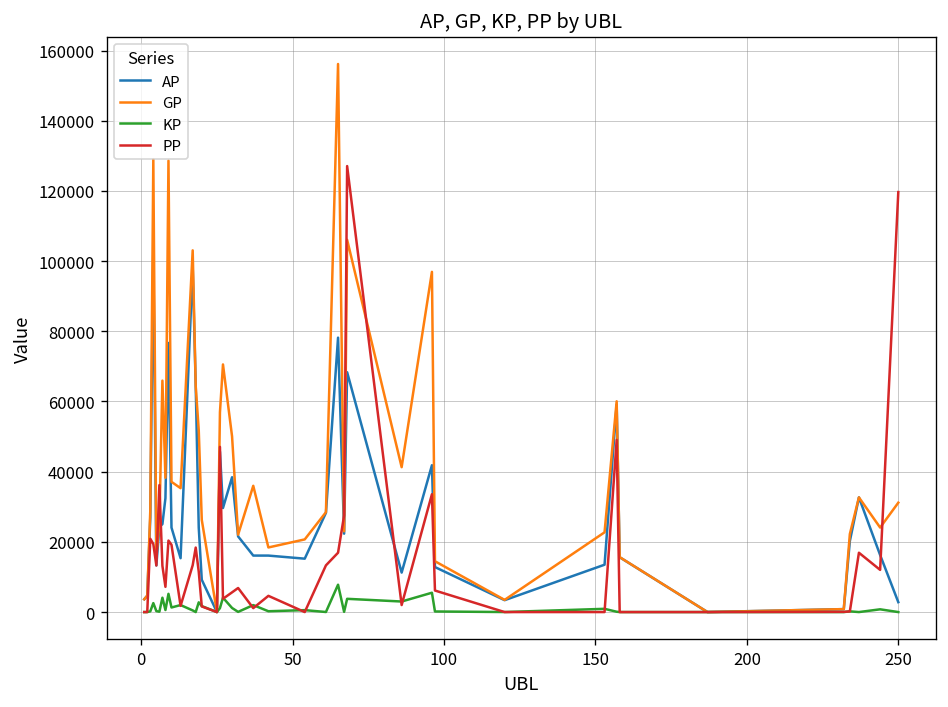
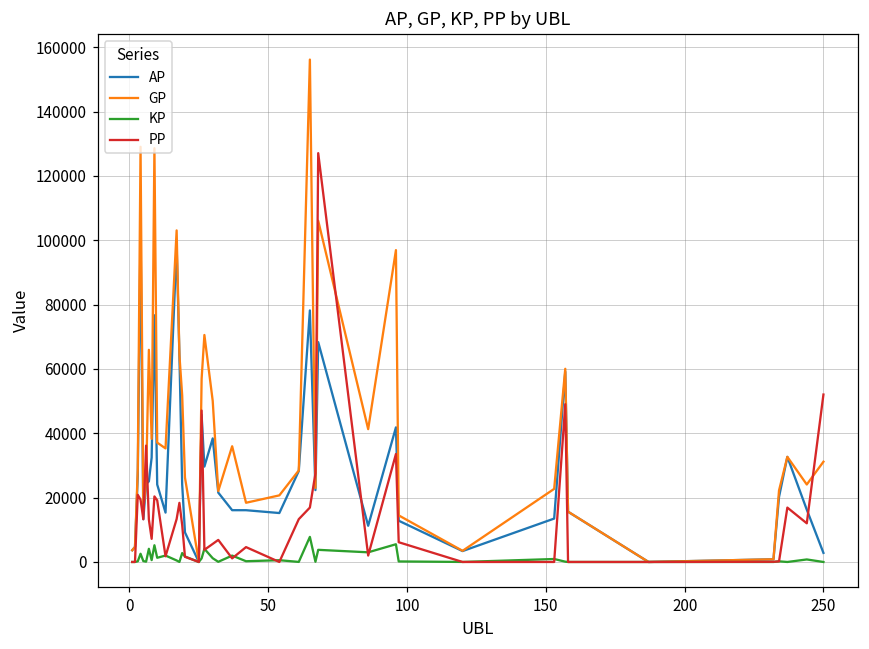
  {
    "AP": {
      "250": 3000
    },
    "GP": {
      "250": 31000
    },
    "KP": {
      "250": 0
    },
    "PP": {
-     "250": 120000
+     "250": 52000
    }
  }
